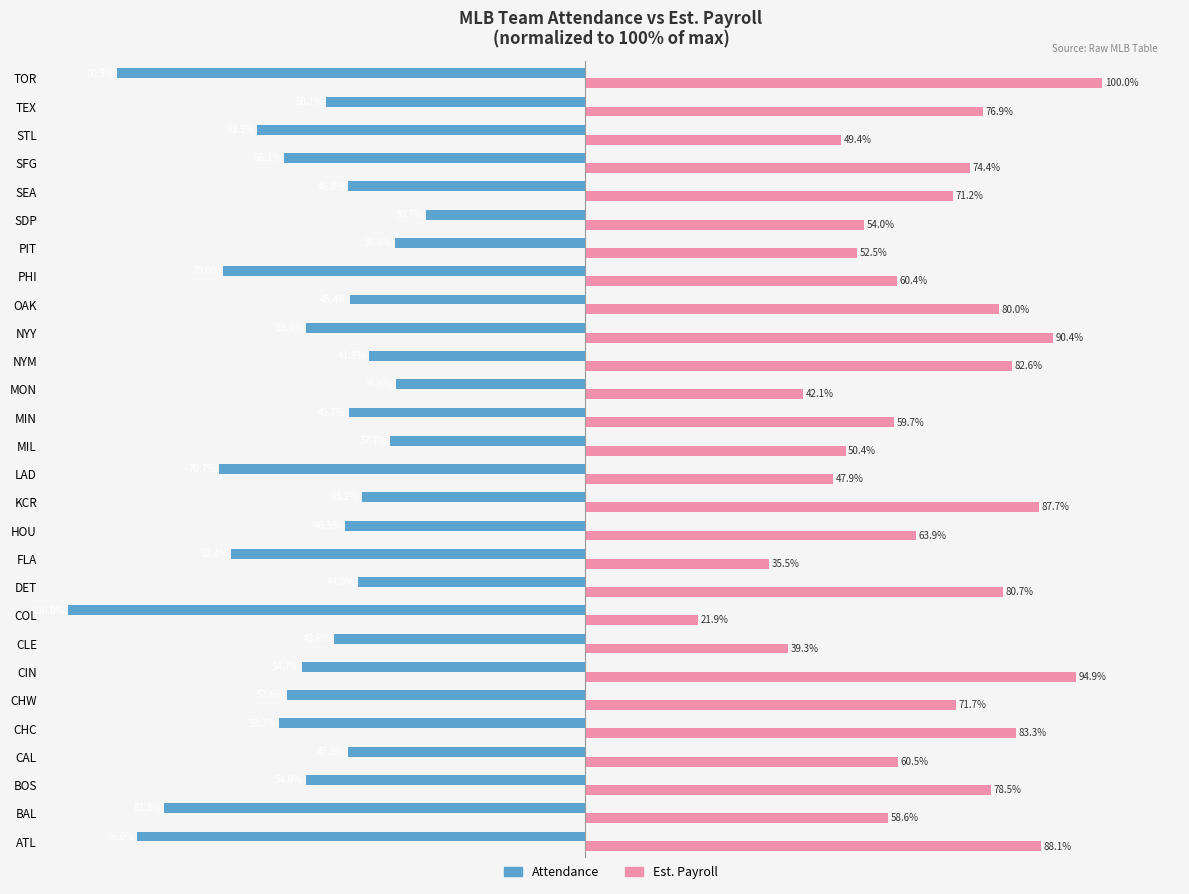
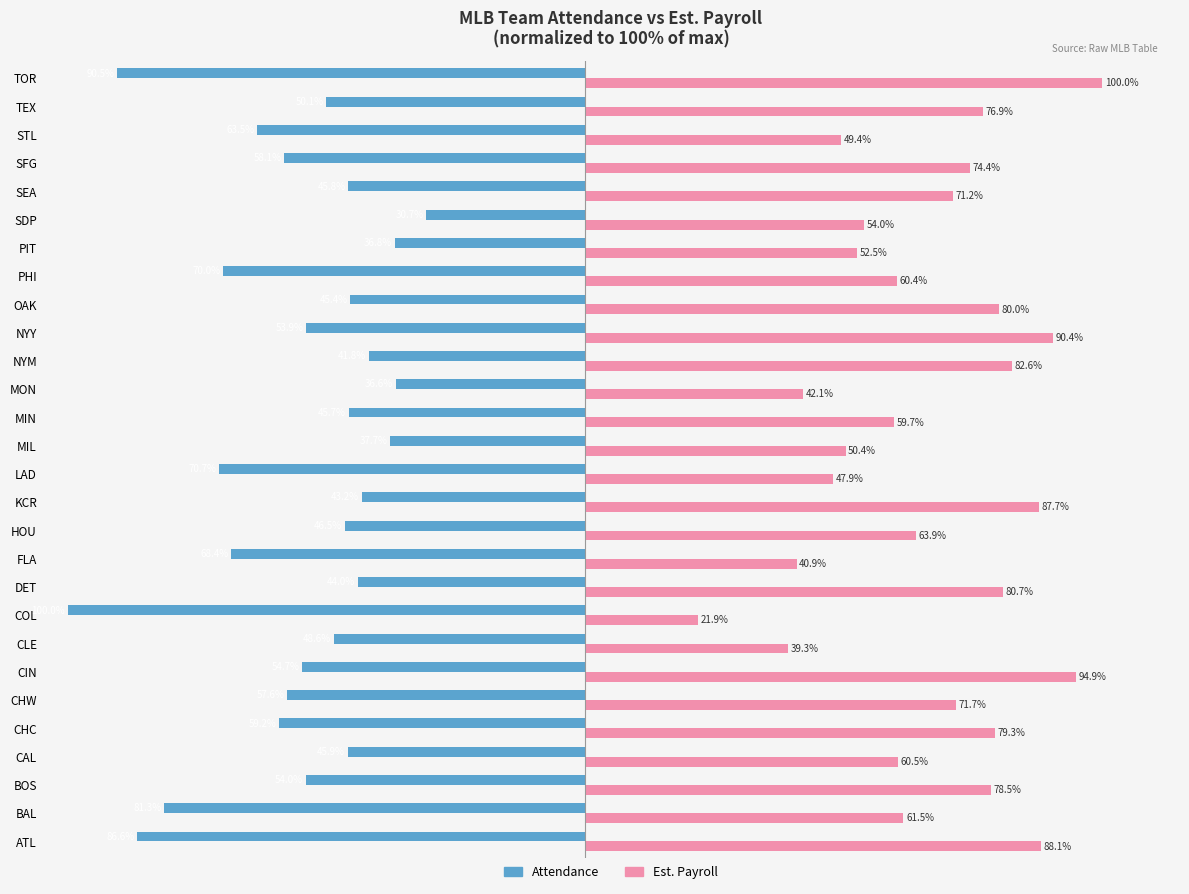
  {
    "Est. Payroll": {
      "TOR": "100.0%",
      "TEX": "76.9%",
      "STL": "49.4%",
      "SFG": "74.4%",
      "SEA": "71.2%",
      "SDP": "54.0%",
      "PIT": "52.5%",
      "PHI": "60.4%",
      "OAK": "80.0%",
      "NYY": "90.4%",
      "NYM": "82.6%",
      "MON": "42.1%",
      "MIN": "59.7%",
      "MIL": "50.4%",
      "LAD": "47.9%",
      "KCR": "87.7%",
      "HOU": "63.9%",
-     "FLA": "35.5%",
+     "FLA": "40.9%",
      "DET": "80.7%",
      "COL": "21.9%",
      "CLE": "39.3%",
      "CIN": "94.9%",
      "CHW": "71.7%",
-     "CHC": "83.3%",
+     "CHC": "79.3%",
      "CAL": "60.5%",
      "BOS": "78.5%",
-     "BAL": "58.6%",
+     "BAL": "61.5%",
      "ATL": "88.1%"
    }
  }
